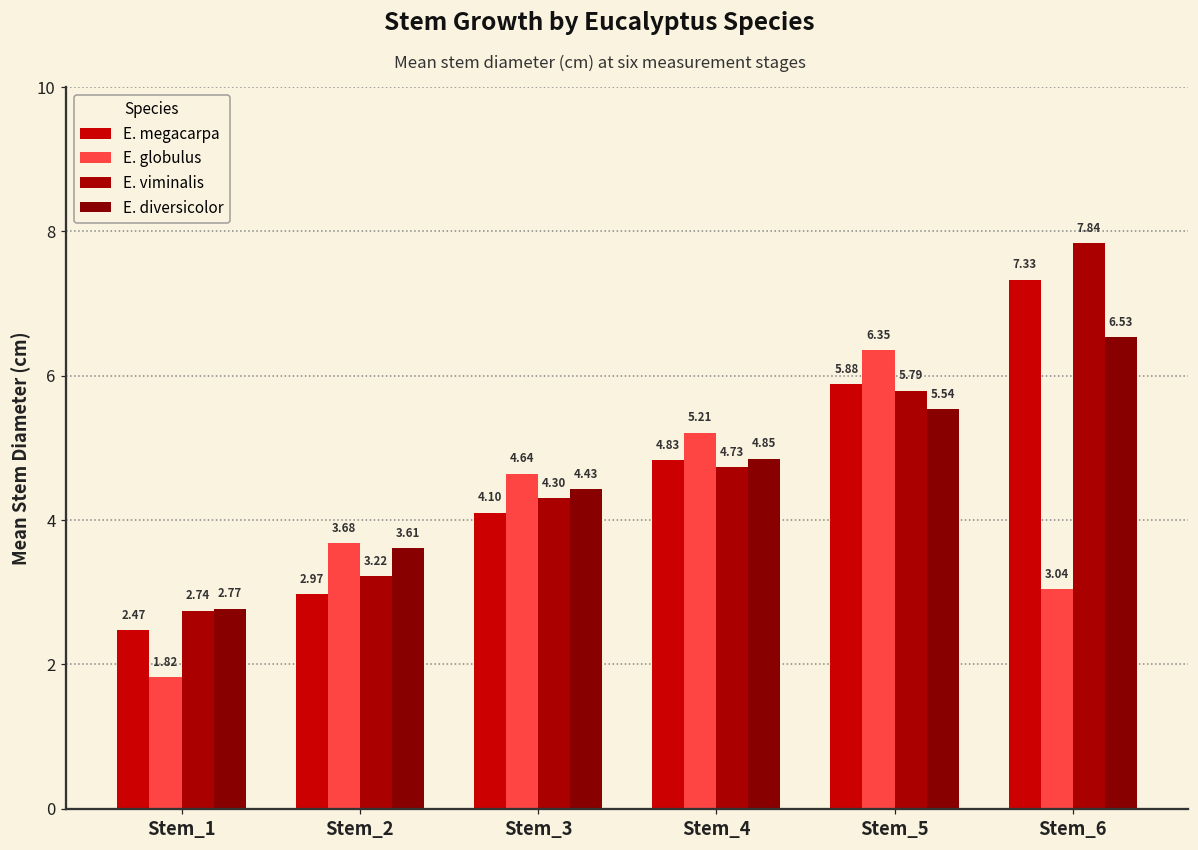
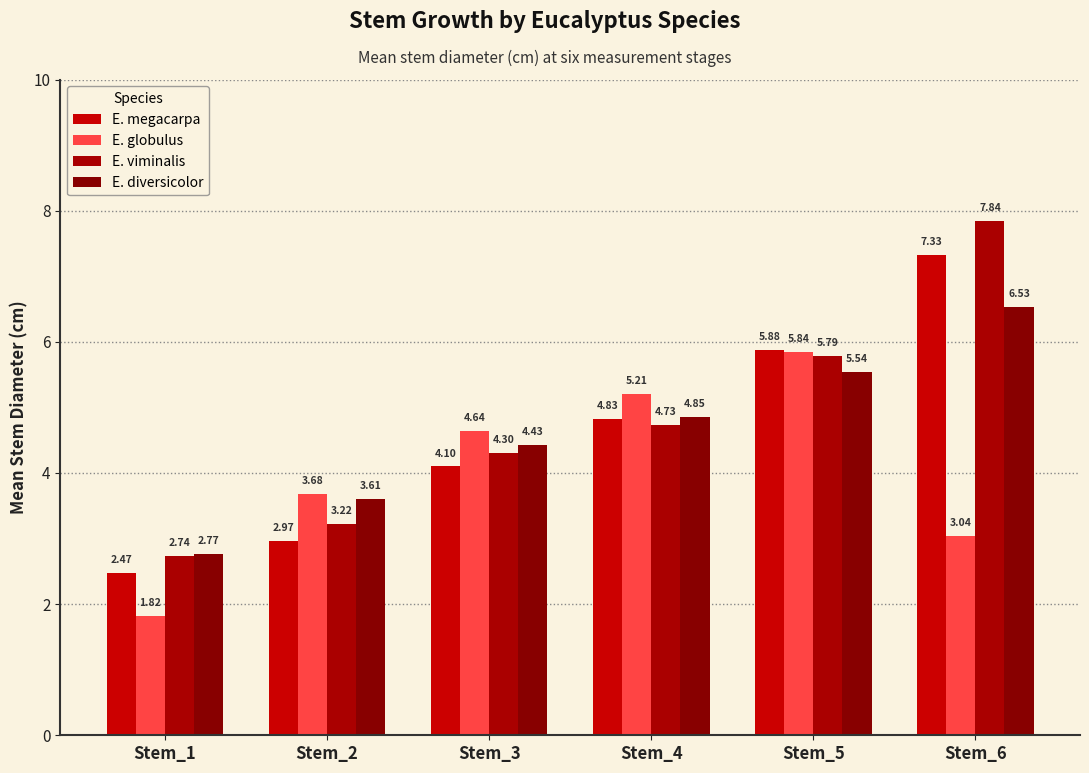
  {
    "E. globulus": {
      "Stem_1": 1.82,
      "Stem_2": 3.68,
      "Stem_3": 4.64,
      "Stem_4": 5.21,
-     "Stem_5": 6.35,
+     "Stem_5": 5.84,
      "Stem_6": 3.04
    }
  }
